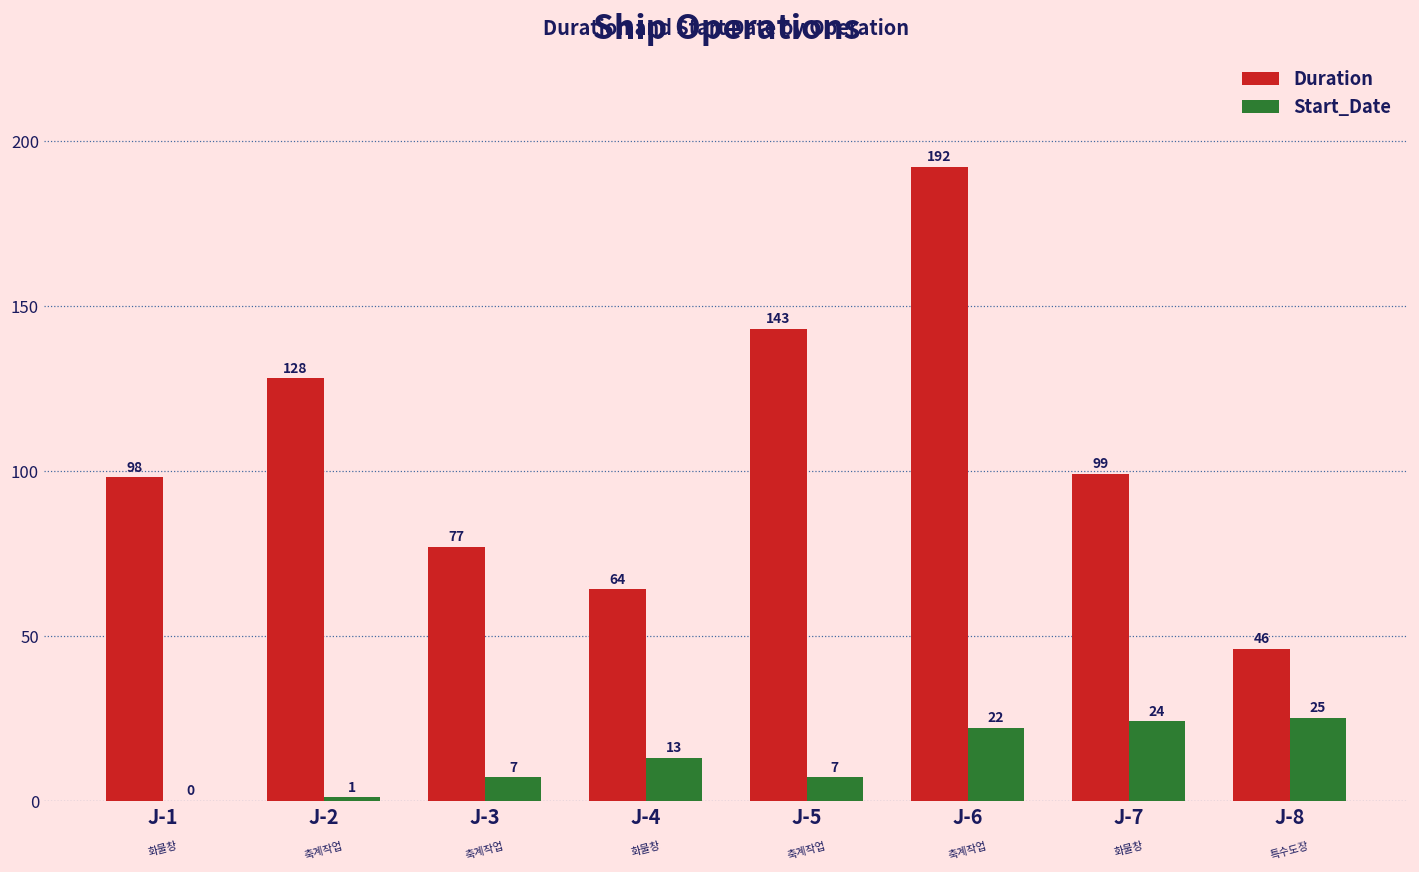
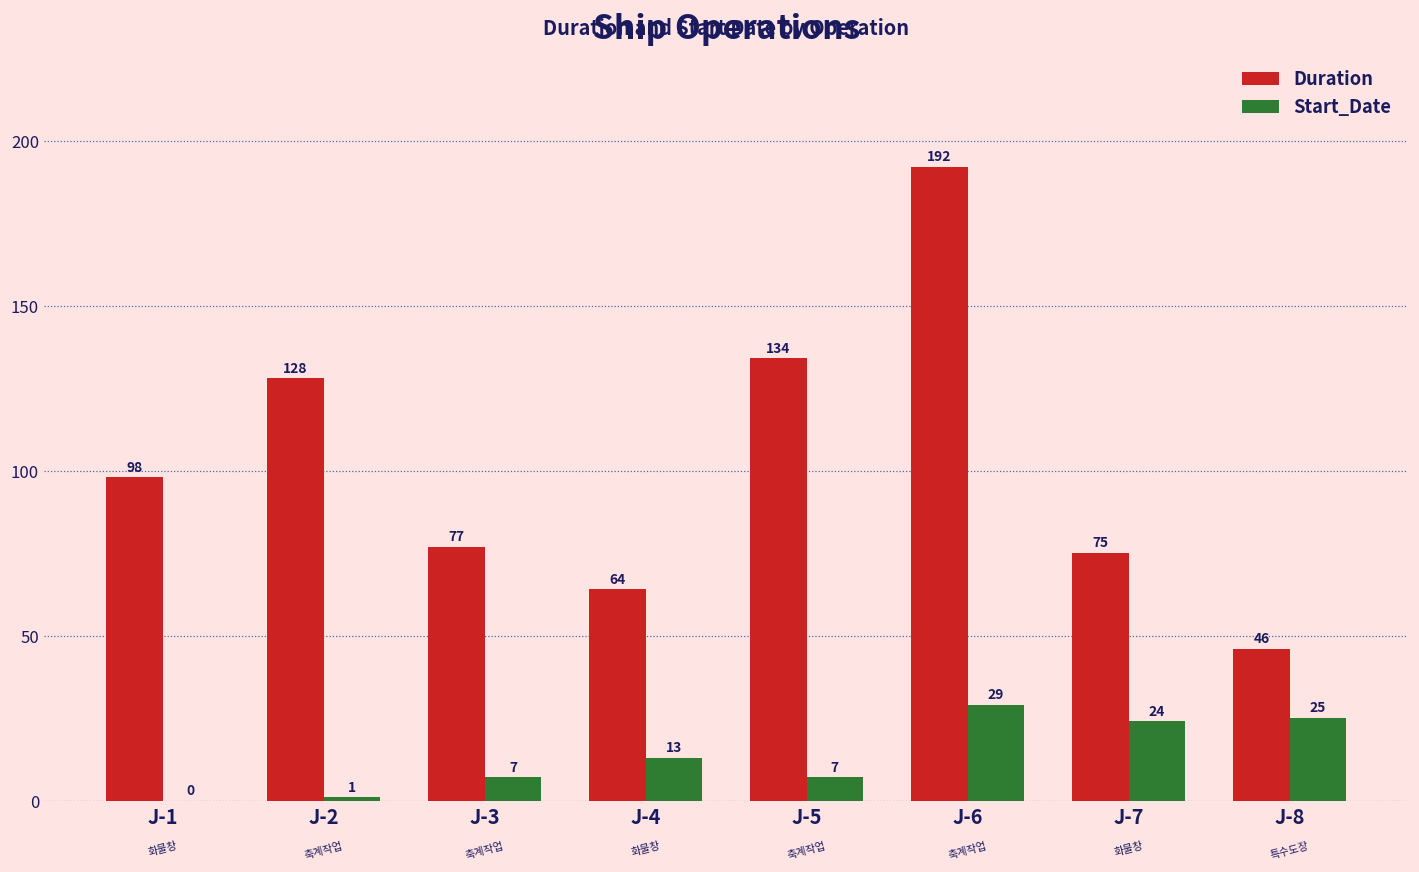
  {
    "Duration": {
      "J-1": 98,
      "J-2": 128,
      "J-3": 77,
      "J-4": 64,
-     "J-5": 143,
+     "J-5": 134,
      "J-6": 192,
-     "J-7": 99,
+     "J-7": 75,
      "J-8": 46
    },
    "Start_Date": {
      "J-1": 0,
      "J-2": 1,
      "J-3": 7,
      "J-4": 13,
      "J-5": 7,
-     "J-6": 22,
+     "J-6": 29,
      "J-7": 24,
      "J-8": 25
    }
  }
